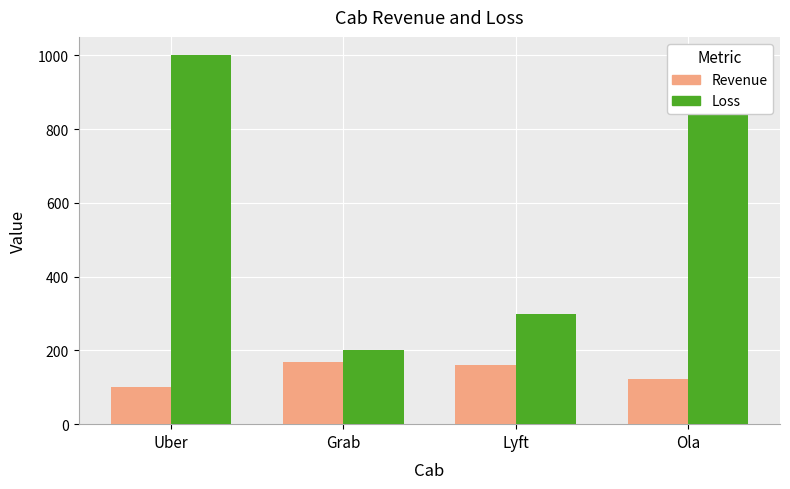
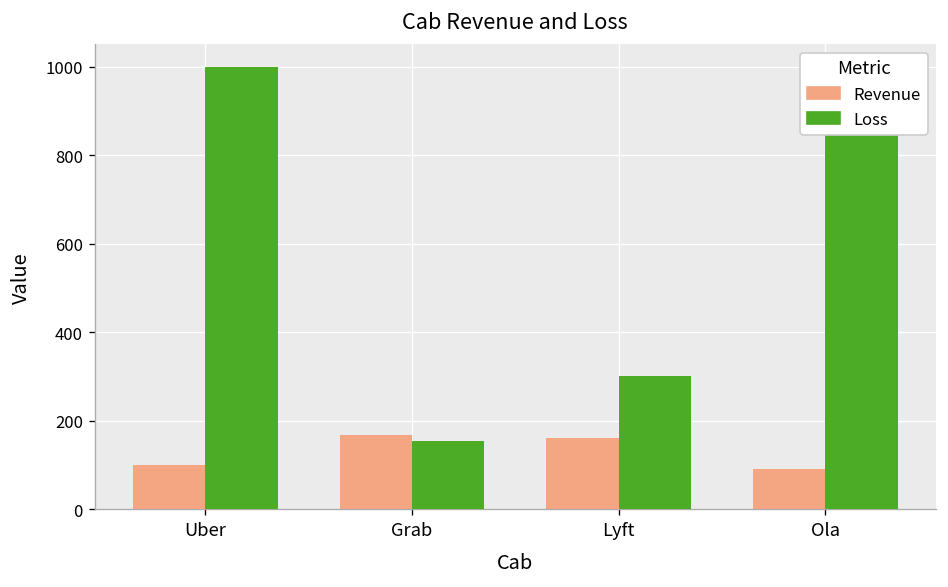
  {
    "Revenue": {
      "Uber": 100,
      "Grab": 170,
      "Lyft": 160,
-     "Ola": 120
+     "Ola": 90
    },
    "Loss": {
      "Uber": 1000,
-     "Grab": 200,
+     "Grab": 150,
      "Lyft": 300
    }
  }
